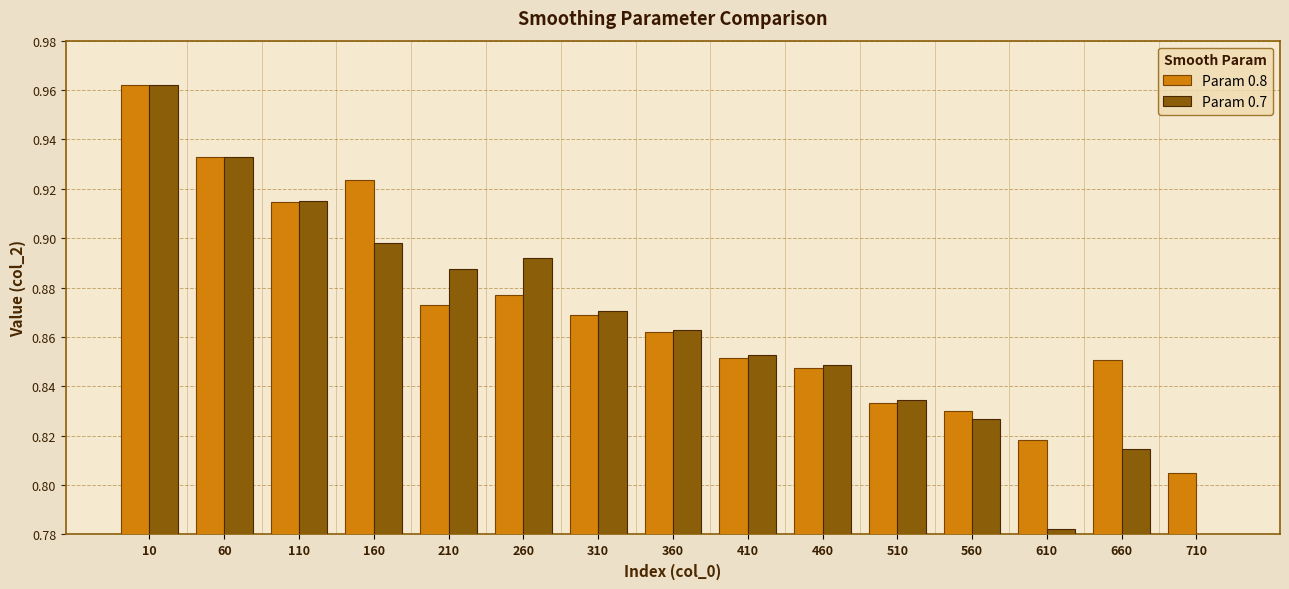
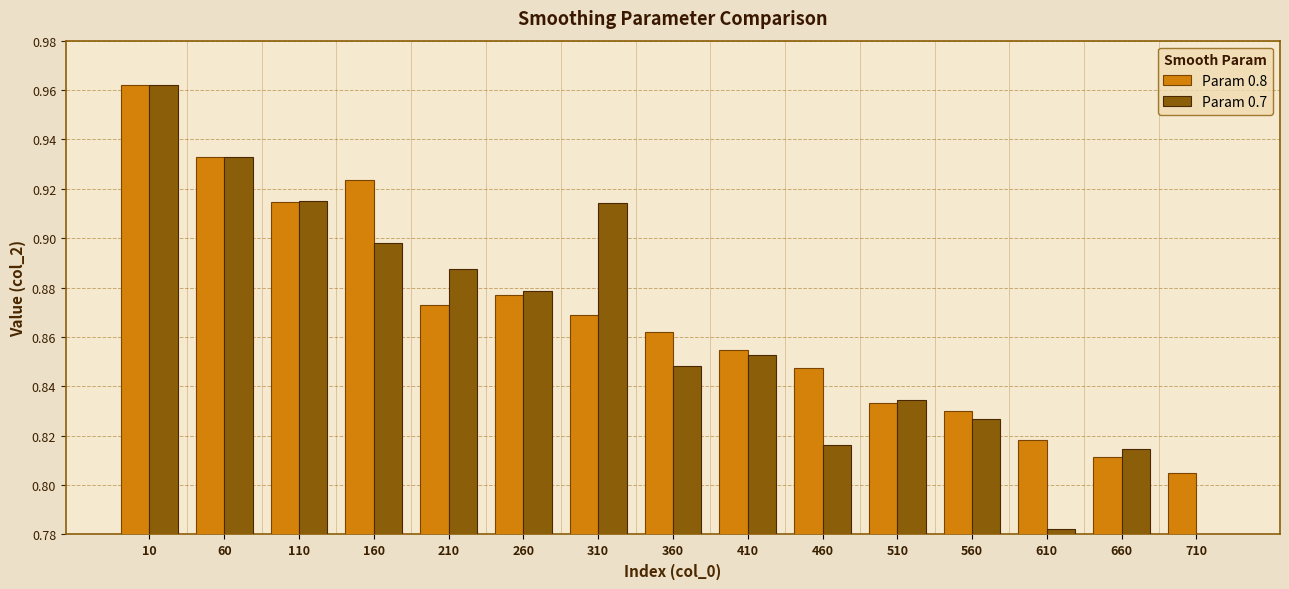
  {
    "Param 0.8": {
      "10": 0.962,
      "60": 0.933,
      "110": 0.915,
      "160": 0.924,
      "210": 0.873,
      "260": 0.877,
      "310": 0.869,
      "360": 0.862,
-     "410": 0.851,
+     "410": 0.855,
      "460": 0.848,
      "510": 0.833,
      "560": 0.830,
      "610": 0.818,
-     "660": 0.851,
+     "660": 0.812,
      "710": 0.805
    },
    "Param 0.7": {
      "10": 0.962,
      "60": 0.933,
      "110": 0.915,
      "160": 0.898,
      "210": 0.888,
-     "260": 0.892,
-     "310": 0.871,
-     "360": 0.863,
+     "260": 0.878,
+     "310": 0.914,
+     "360": 0.848,
      "410": 0.853,
-     "460": 0.849,
+     "460": 0.816,
      "510": 0.835,
      "560": 0.827,
      "610": 0.782,
      "660": 0.814
    }
  }
